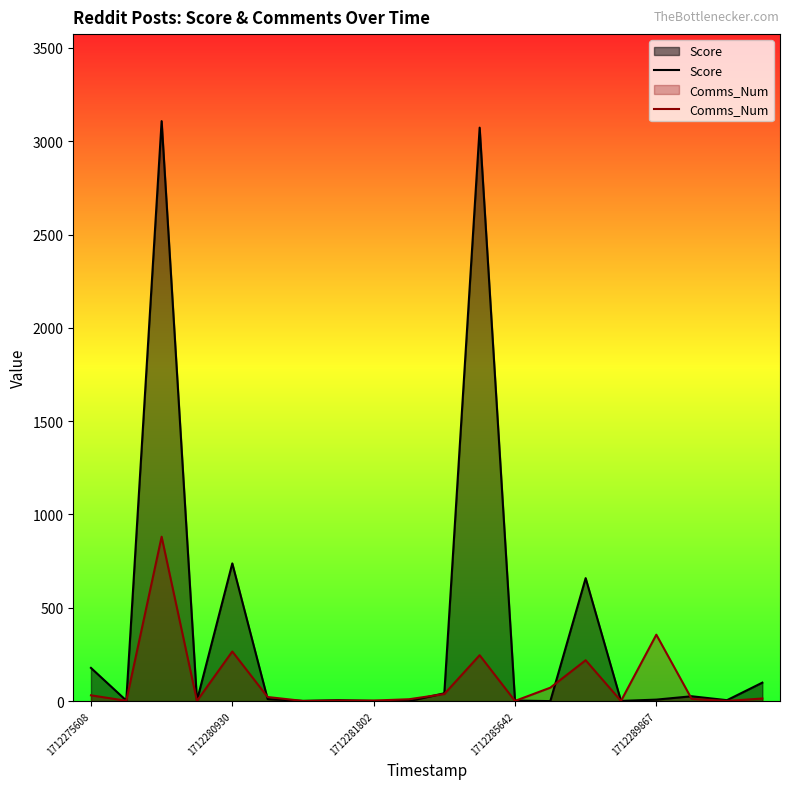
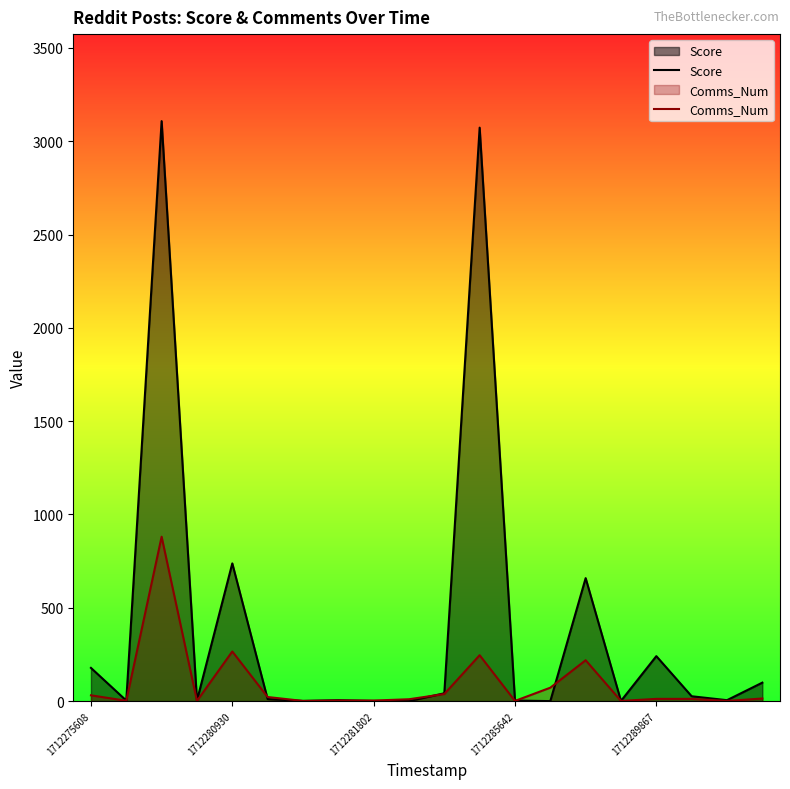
  {
    "Score": {
      "1712275608": 180,
      "1712280930": 740,
-     "1712289867": 10
+     "1712289867": 240
    },
    "Comms_Num": {
      "1712275608": 30,
      "1712280930": 270,
-     "1712289867": 360
+     "1712289867": 10
    }
  }
